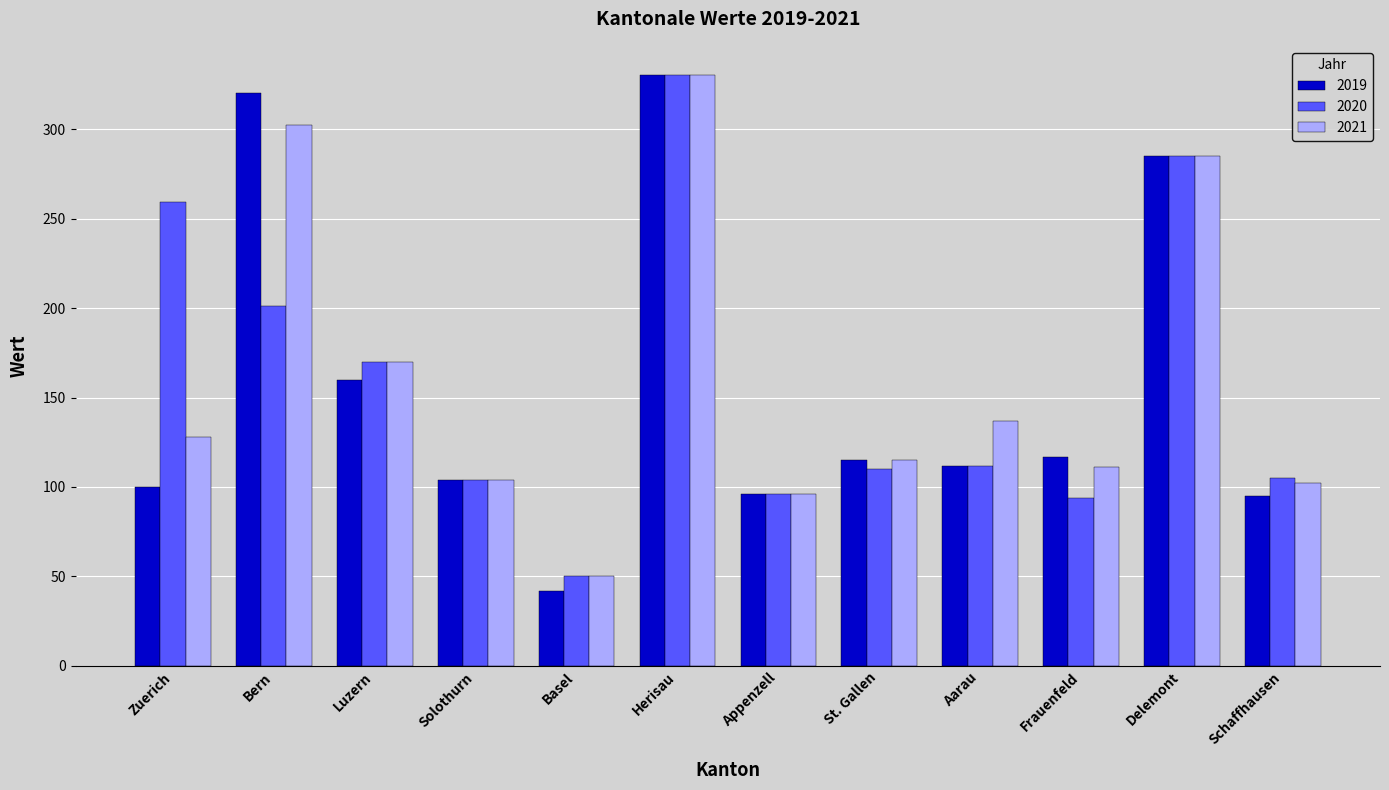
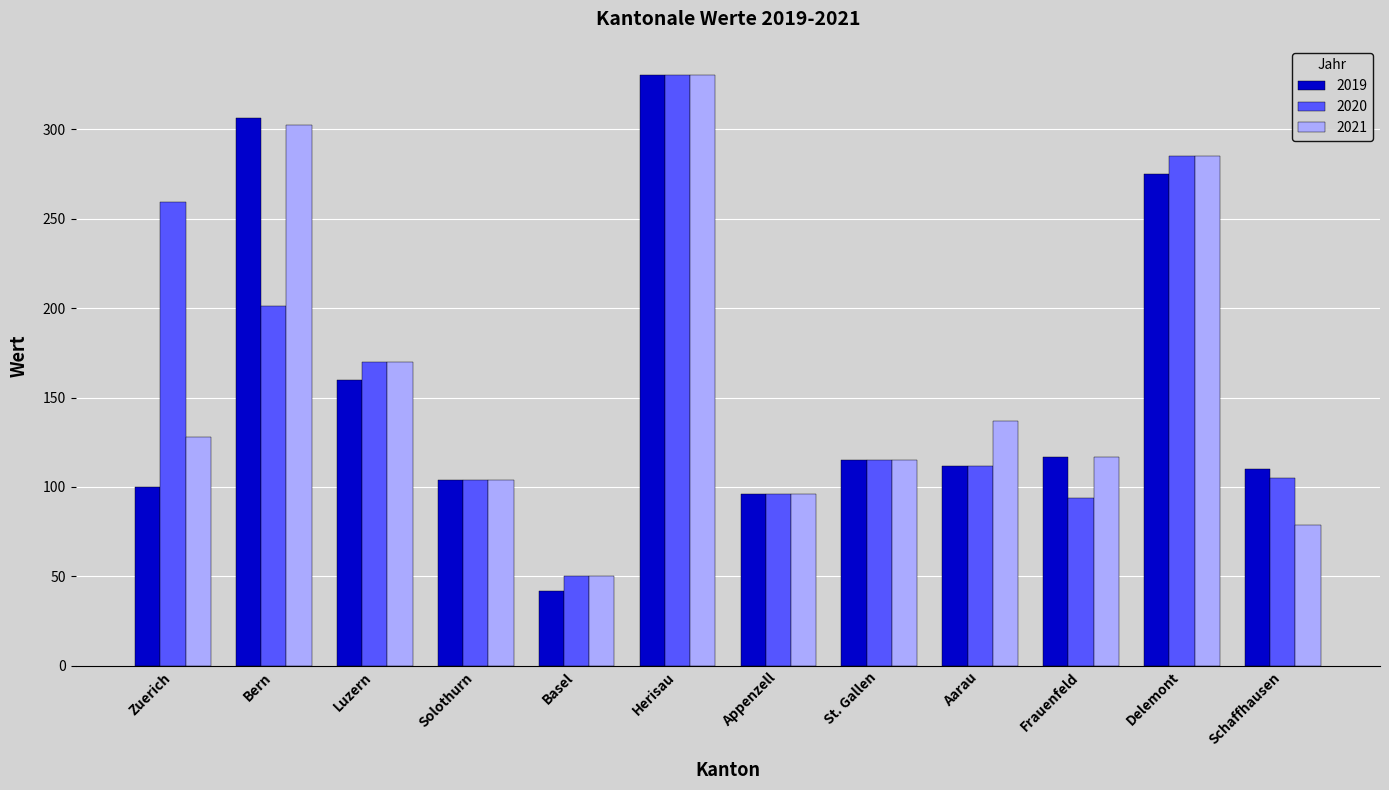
  {
    "2019": {
      "Zuerich": 100,
-     "Bern": 320,
+     "Bern": 306,
      "Luzern": 160,
      "Solothurn": 104,
      "Basel": 42,
      "Herisau": 330,
      "Appenzell": 96,
      "St. Gallen": 115,
      "Aarau": 112,
      "Frauenfeld": 117,
-     "Delemont": 285,
-     "Schaffhausen": 95
+     "Delemont": 275,
+     "Schaffhausen": 110
    },
    "2020": {
      "Zuerich": 259,
      "Bern": 201,
      "Luzern": 170,
      "Solothurn": 104,
      "Basel": 50,
      "Herisau": 330,
      "Appenzell": 96,
-     "St. Gallen": 110,
+     "St. Gallen": 115,
      "Aarau": 112,
      "Frauenfeld": 94,
      "Delemont": 285,
      "Schaffhausen": 105
    },
    "2021": {
      "Zuerich": 128,
      "Bern": 303,
      "Luzern": 170,
      "Solothurn": 104,
      "Basel": 50,
      "Herisau": 330,
      "Appenzell": 96,
      "St. Gallen": 115,
      "Aarau": 137,
-     "Frauenfeld": 111,
+     "Frauenfeld": 117,
      "Delemont": 285,
-     "Schaffhausen": 102
+     "Schaffhausen": 79
    }
  }
